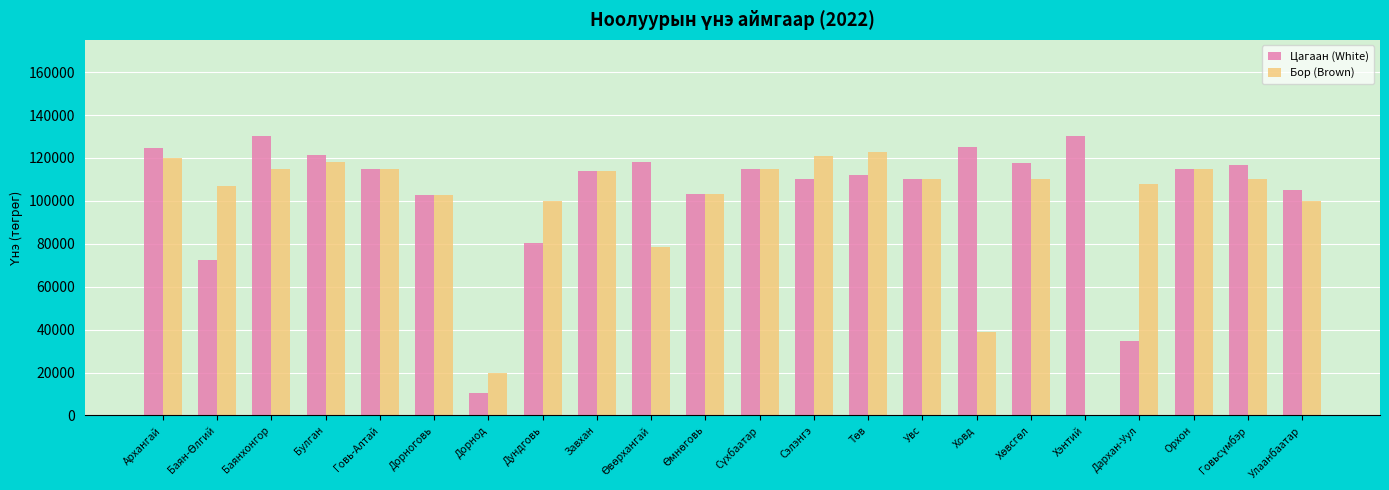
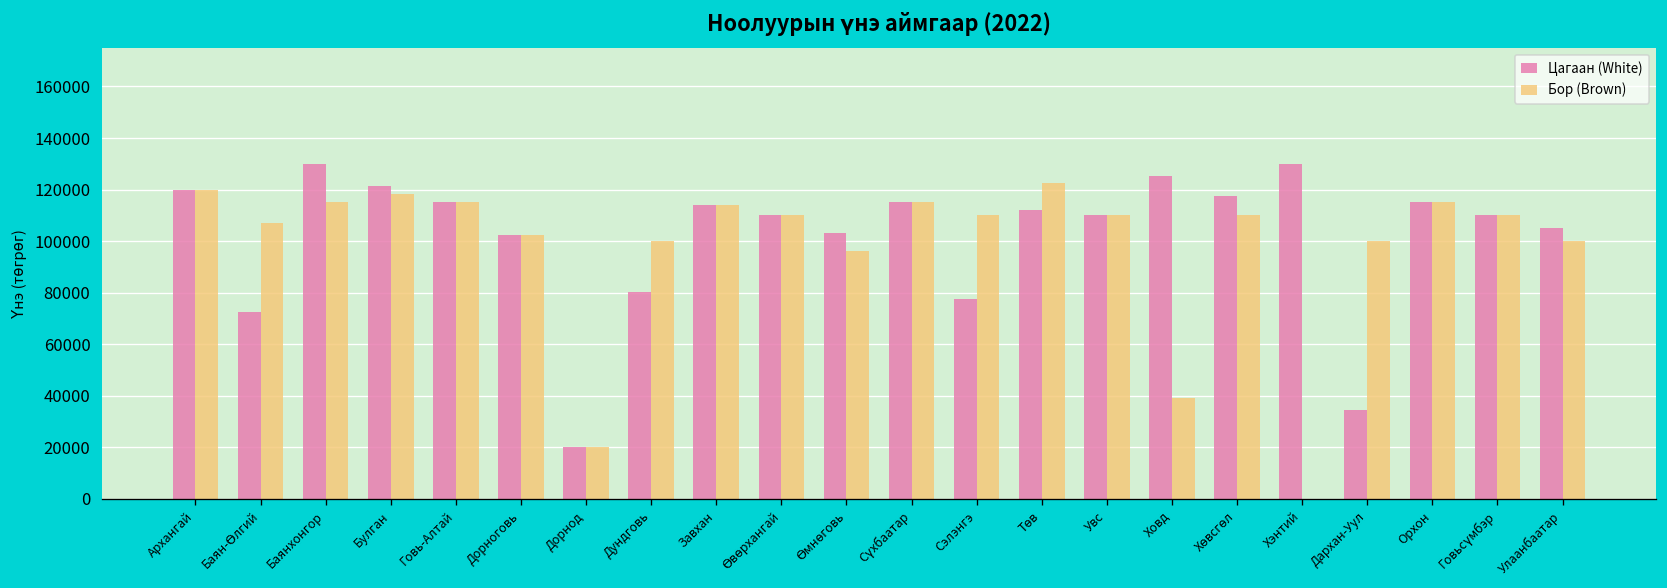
  {
    "Цагаан (White)": {
-     "Архангай": 125000,
+     "Архангай": 120000,
      "Баян-Өлгий": 72000,
      "Баянхонгор": 130000,
      "Булган": 121000,
      "Говь-Алтай": 115000,
      "Дорноговь": 103000,
-     "Дорнод": 11000,
+     "Дорнод": 20000,
      "Дундговь": 80000,
      "Завхан": 114000,
-     "Өвөрхангай": 118000,
+     "Өвөрхангай": 110000,
      "Өмнөговь": 103000,
      "Сүхбаатар": 115000,
-     "Сэлэнгэ": 110000,
+     "Сэлэнгэ": 77000,
      "Төв": 112000,
      "Увс": 110000,
      "Ховд": 125000,
      "Хөвсгөл": 118000,
      "Хэнтий": 130000,
      "Дархан-Уул": 35000,
      "Орхон": 115000,
-     "Говьсүмбэр": 117000,
+     "Говьсүмбэр": 110000,
      "Улаанбаатар": 105000
    },
    "Бор (Brown)": {
      "Архангай": 120000,
      "Баян-Өлгий": 107000,
      "Баянхонгор": 115000,
      "Булган": 118000,
      "Говь-Алтай": 115000,
      "Дорноговь": 103000,
      "Дорнод": 20000,
      "Дундговь": 100000,
      "Завхан": 114000,
-     "Өвөрхангай": 78000,
-     "Өмнөговь": 103000,
+     "Өвөрхангай": 110000,
+     "Өмнөговь": 96000,
      "Сүхбаатар": 115000,
-     "Сэлэнгэ": 121000,
+     "Сэлэнгэ": 110000,
      "Төв": 123000,
      "Увс": 110000,
      "Ховд": 39000,
      "Хөвсгөл": 110000,
      "Хэнтий": 0,
-     "Дархан-Уул": 108000,
+     "Дархан-Уул": 100000,
      "Орхон": 115000,
      "Говьсүмбэр": 110000,
      "Улаанбаатар": 100000
    }
  }
